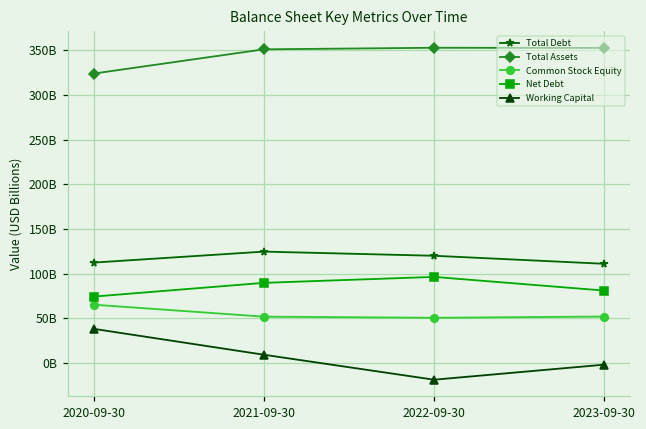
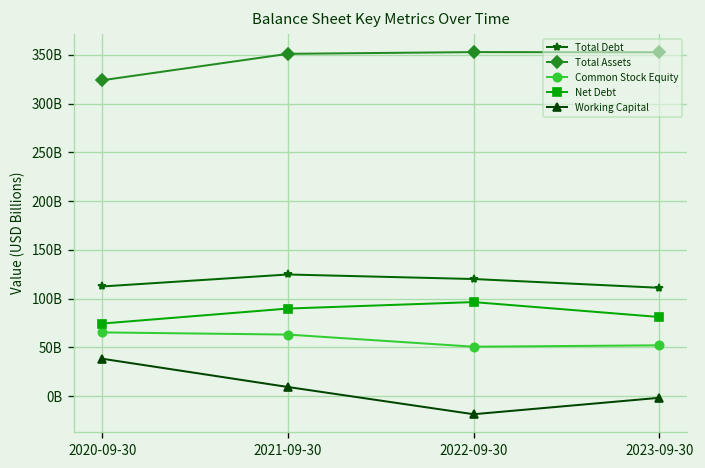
  {
    "Common Stock Equity": {
      "2020-09-30": 70000000000,
-     "2021-09-30": 50000000000,
+     "2021-09-30": 60000000000,
      "2022-09-30": 50000000000,
      "2023-09-30": 50000000000
    }
  }
